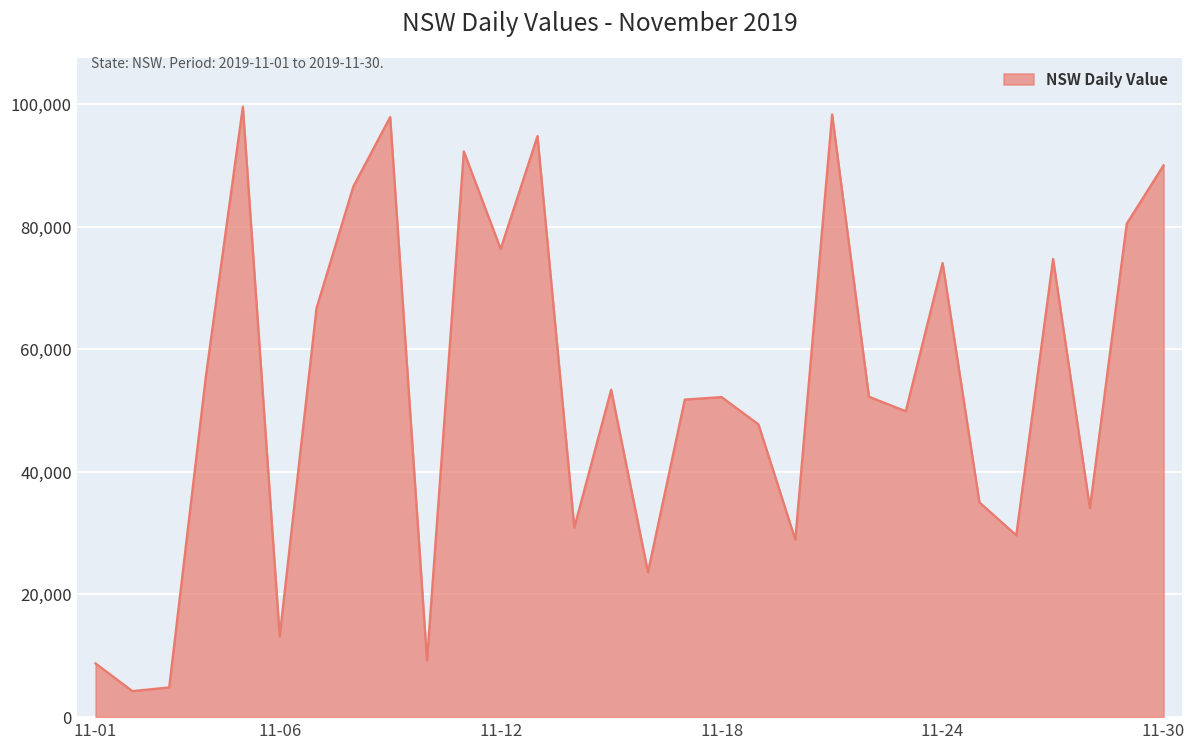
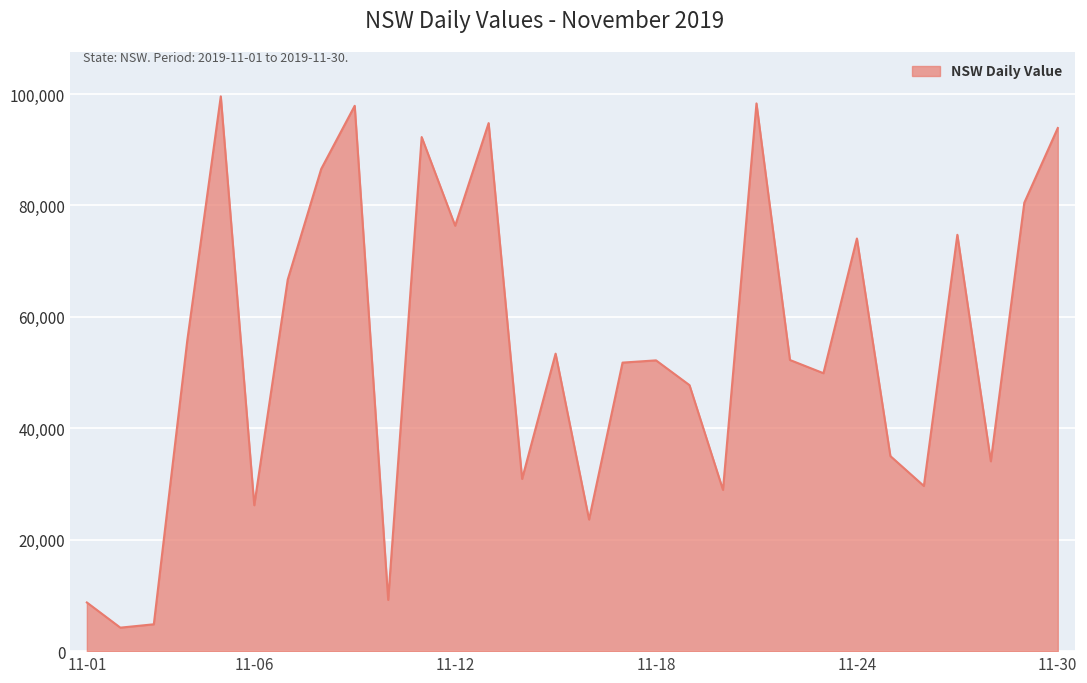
  {
    "11-01": "9,000",
-   "11-06": "13,000",
+   "11-06": "26,000",
    "11-12": "76,000",
    "11-18": "52,000",
    "11-24": "74,000",
-   "11-30": "90,000"
+   "11-30": "94,000"
  }
